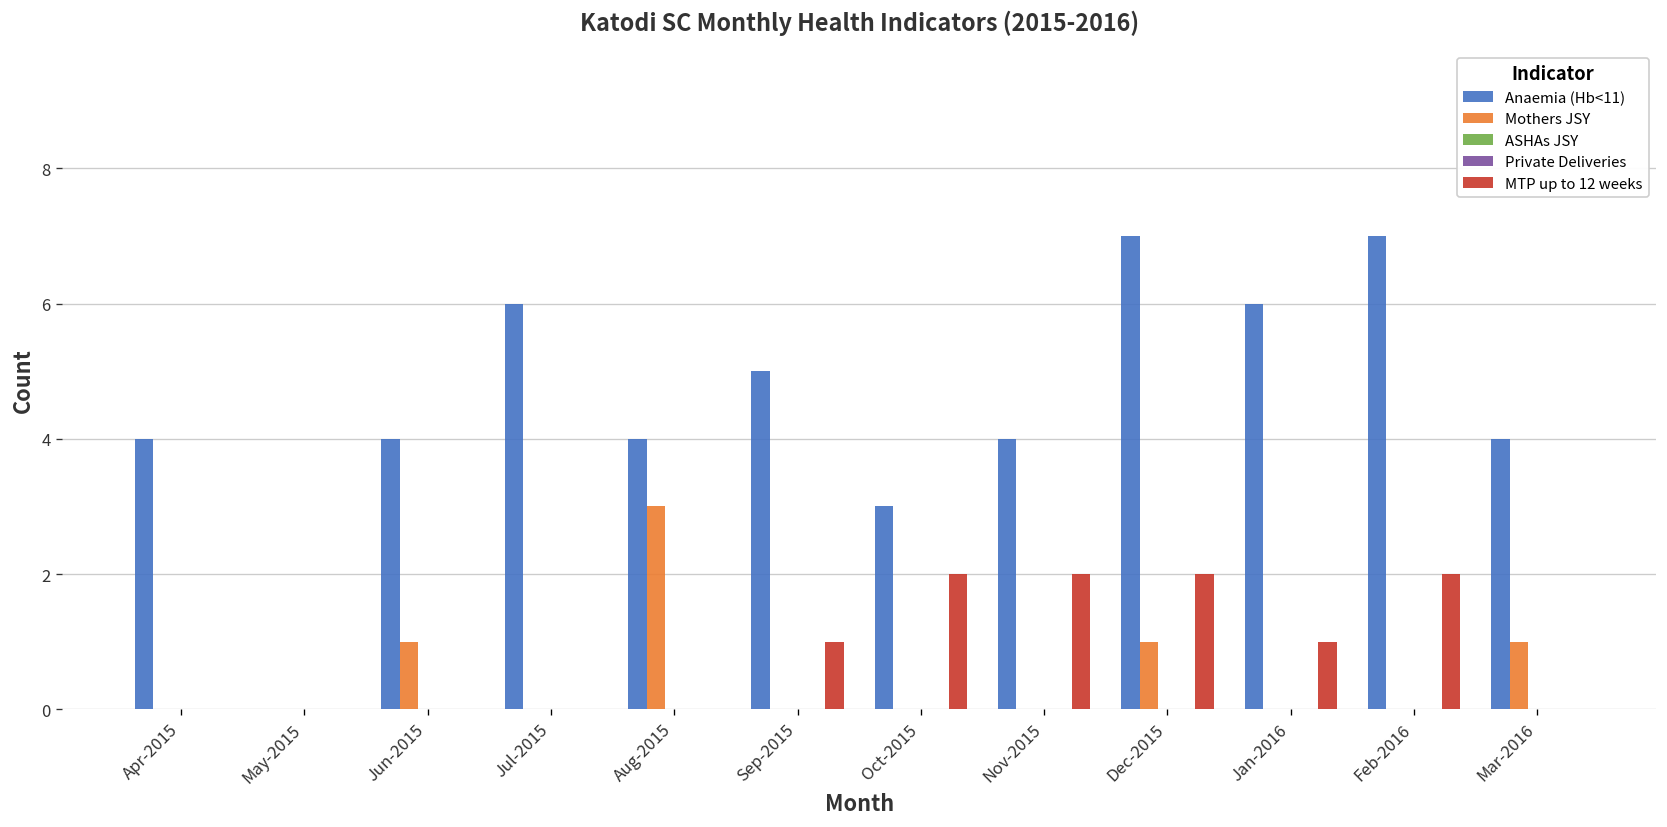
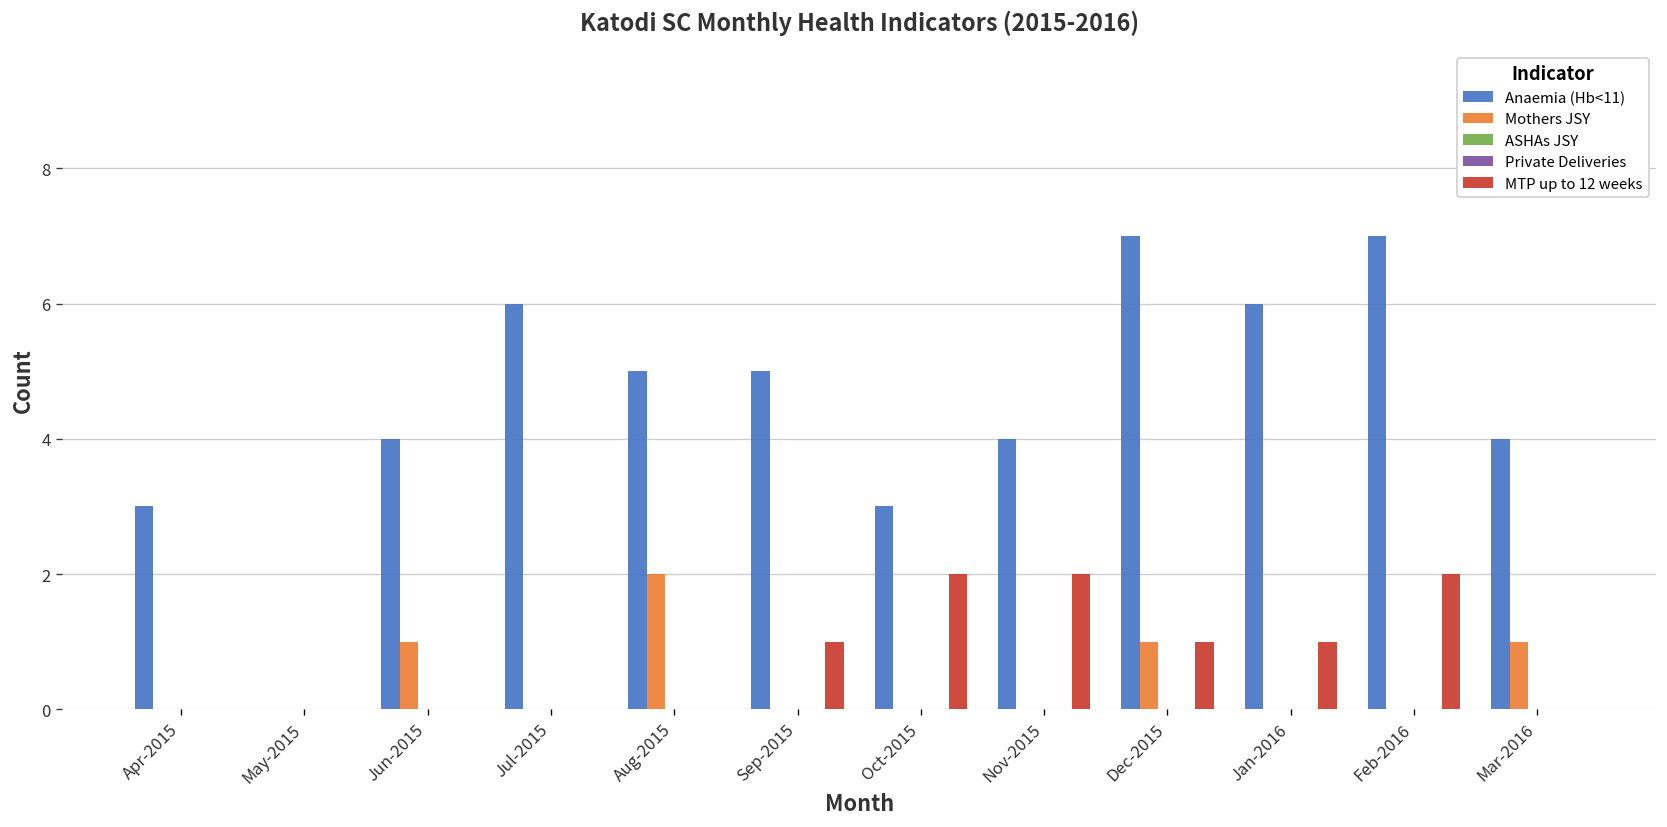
  {
    "Anaemia (Hb<11)": {
-     "Apr-2015": 4,
+     "Apr-2015": 3,
      "May-2015": 0,
      "Jun-2015": 4,
      "Jul-2015": 6,
-     "Aug-2015": 4,
+     "Aug-2015": 5,
      "Sep-2015": 5,
      "Oct-2015": 3,
      "Nov-2015": 4,
      "Dec-2015": 7,
      "Jan-2016": 6,
      "Feb-2016": 7,
      "Mar-2016": 4
    },
    "Mothers JSY": {
      "Apr-2015": 0,
      "May-2015": 0,
      "Jun-2015": 1,
      "Jul-2015": 0,
-     "Aug-2015": 3,
+     "Aug-2015": 2,
      "Sep-2015": 0,
      "Oct-2015": 0,
      "Nov-2015": 0,
      "Dec-2015": 1,
      "Jan-2016": 0,
      "Feb-2016": 0,
      "Mar-2016": 1
    },
    "ASHAs JSY": {
      "Apr-2015": 0,
      "May-2015": 0,
      "Jun-2015": 0,
      "Jul-2015": 0,
      "Aug-2015": 0,
      "Sep-2015": 0,
      "Oct-2015": 0,
      "Nov-2015": 0,
      "Dec-2015": 0,
      "Jan-2016": 0,
      "Feb-2016": 0,
      "Mar-2016": 0
    },
    "Private Deliveries": {
      "Apr-2015": 0,
      "May-2015": 0,
      "Jun-2015": 0,
      "Jul-2015": 0,
      "Aug-2015": 0,
      "Sep-2015": 0,
      "Oct-2015": 0,
      "Nov-2015": 0,
      "Dec-2015": 0,
      "Jan-2016": 0,
      "Feb-2016": 0,
      "Mar-2016": 0
    },
    "MTP up to 12 weeks": {
      "Apr-2015": 0,
      "May-2015": 0,
      "Jun-2015": 0,
      "Jul-2015": 0,
      "Aug-2015": 0,
      "Sep-2015": 1,
      "Oct-2015": 2,
      "Nov-2015": 2,
-     "Dec-2015": 2,
+     "Dec-2015": 1,
      "Jan-2016": 1,
      "Feb-2016": 2,
      "Mar-2016": 0
    }
  }
